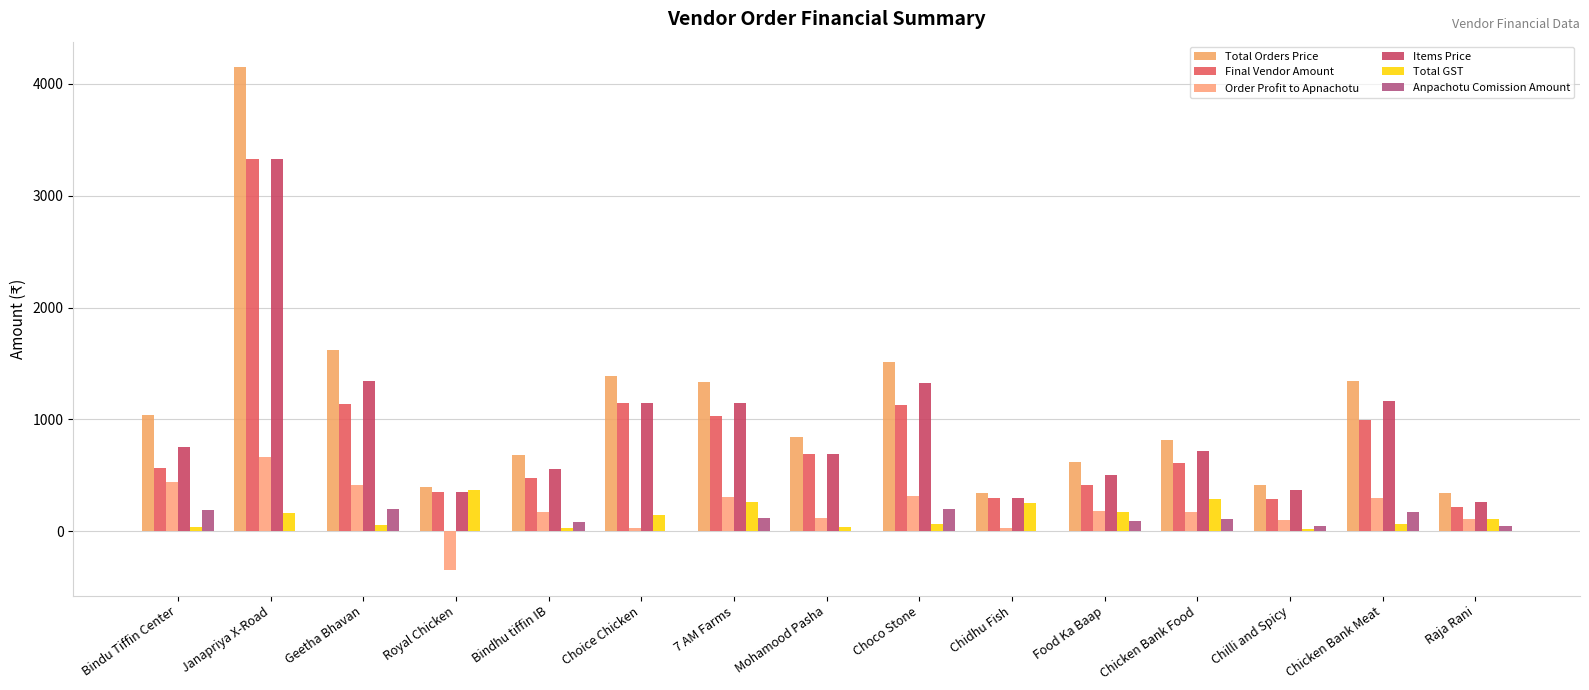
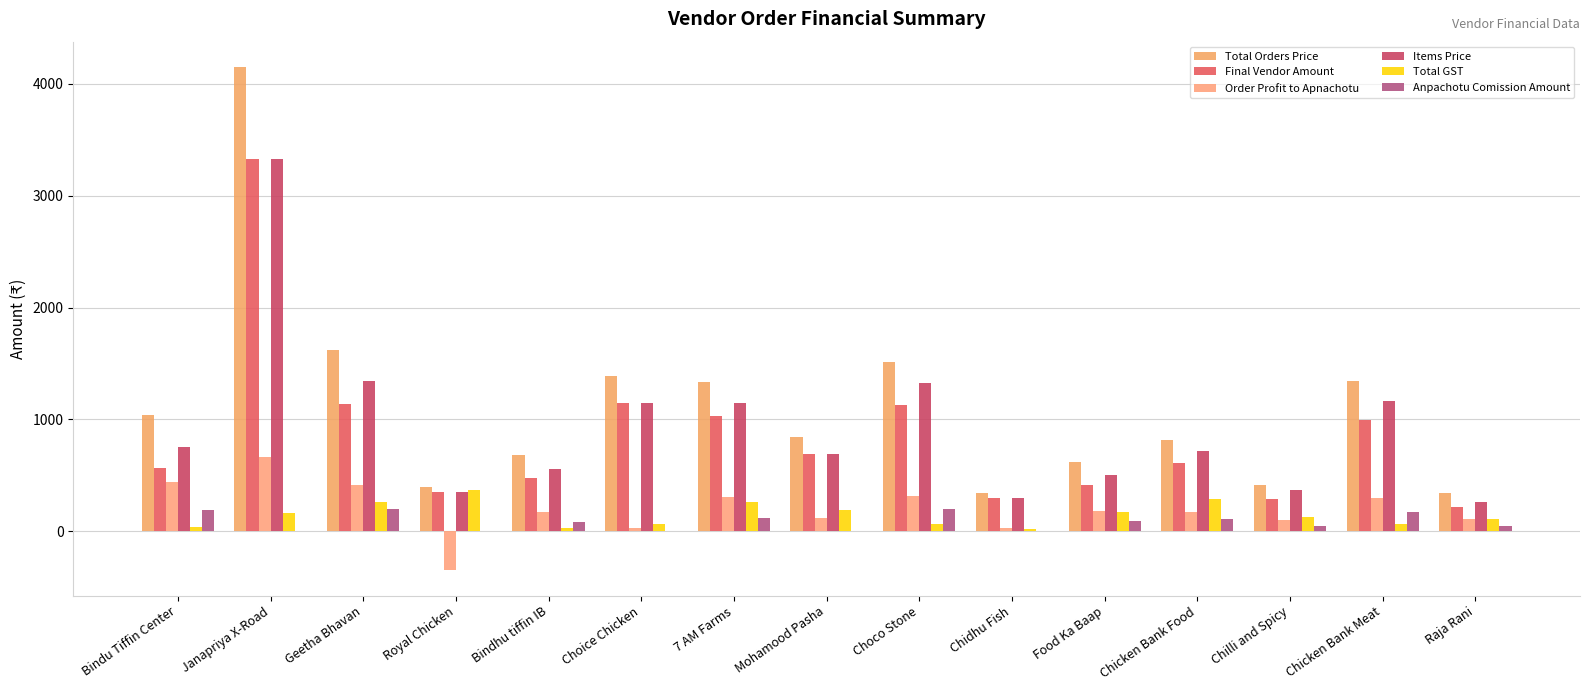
  {
    "Total GST": {
      "Bindu Tiffin Center": 40,
      "Janapriya X-Road": 160,
-     "Geetha Bhavan": 60,
+     "Geetha Bhavan": 260,
      "Royal Chicken": 370,
      "Bindhu tiffin IB": 30,
-     "Choice Chicken": 150,
+     "Choice Chicken": 70,
      "7 AM Farms": 270,
-     "Mohamood Pasha": 40,
+     "Mohamood Pasha": 190,
      "Choco Stone": 70,
-     "Chidhu Fish": 260,
+     "Chidhu Fish": 20,
      "Food Ka Baap": 170,
      "Chicken Bank Food": 290,
-     "Chilli and Spicy": 20,
+     "Chilli and Spicy": 120,
      "Chicken Bank Meat": 70,
      "Raja Rani": 110
    }
  }
